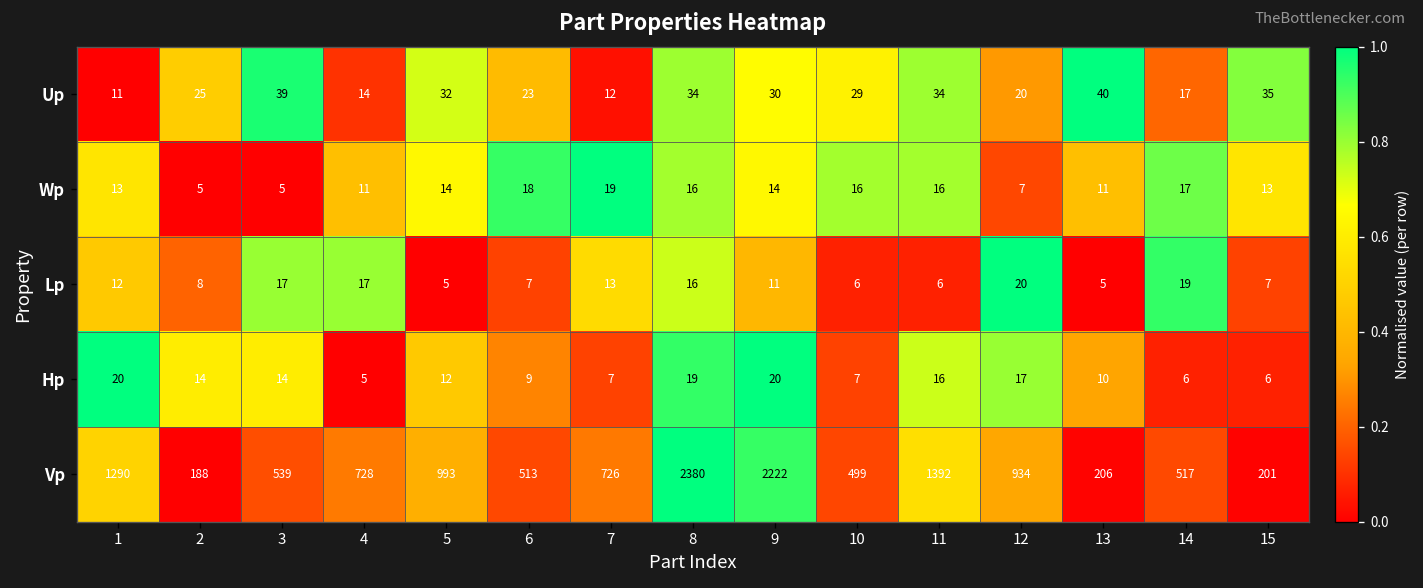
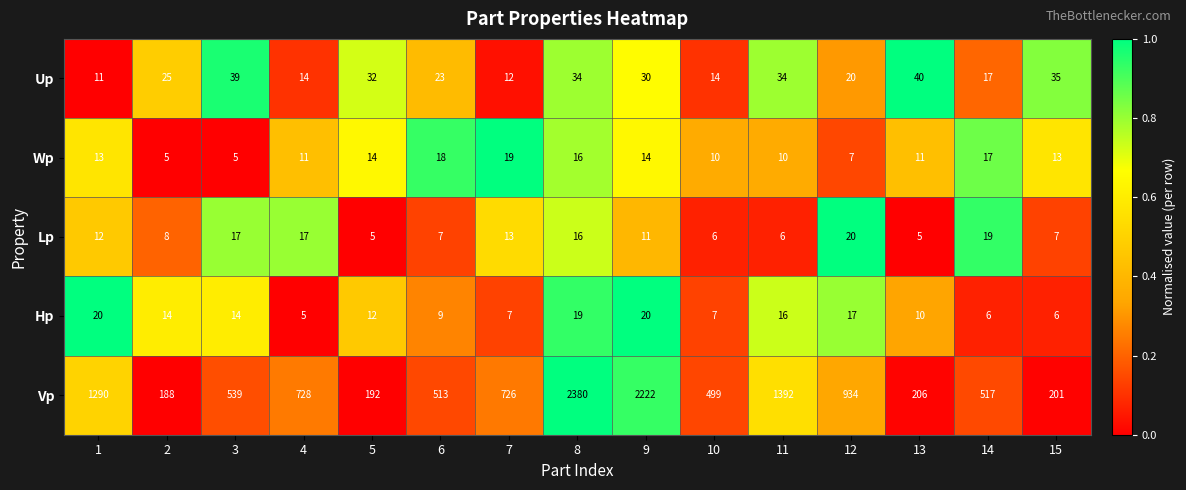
  {
    "Up": {
      "1": 11,
      "2": 25,
      "3": 39,
      "4": 14,
      "5": 32,
      "6": 23,
      "7": 12,
      "8": 34,
      "9": 30,
-     "10": 29,
+     "10": 14,
      "11": 34,
      "12": 20,
      "13": 40,
      "14": 17,
      "15": 35
    },
    "Wp": {
      "1": 13,
      "2": 5,
      "3": 5,
      "4": 11,
      "5": 14,
      "6": 18,
      "7": 19,
      "8": 16,
      "9": 14,
-     "10": 16,
-     "11": 16,
+     "10": 10,
+     "11": 10,
      "12": 7,
      "13": 11,
      "14": 17,
      "15": 13
    },
    "Lp": {
      "1": 12,
      "2": 8,
      "3": 17,
      "4": 17,
      "5": 5,
      "6": 7,
      "7": 13,
      "8": 16,
      "9": 11,
      "10": 6,
      "11": 6,
      "12": 20,
      "13": 5,
      "14": 19,
      "15": 7
    },
    "Hp": {
      "1": 20,
      "2": 14,
      "3": 14,
      "4": 5,
      "5": 12,
      "6": 9,
      "7": 7,
      "8": 19,
      "9": 20,
      "10": 7,
      "11": 16,
      "12": 17,
      "13": 10,
      "14": 6,
      "15": 6
    },
    "Vp": {
      "1": 1290,
      "2": 188,
      "3": 539,
      "4": 728,
-     "5": 993,
+     "5": 192,
      "6": 513,
      "7": 726,
      "8": 2380,
      "9": 2222,
      "10": 499,
      "11": 1392,
      "12": 934,
      "13": 206,
      "14": 517,
      "15": 201
    }
  }
